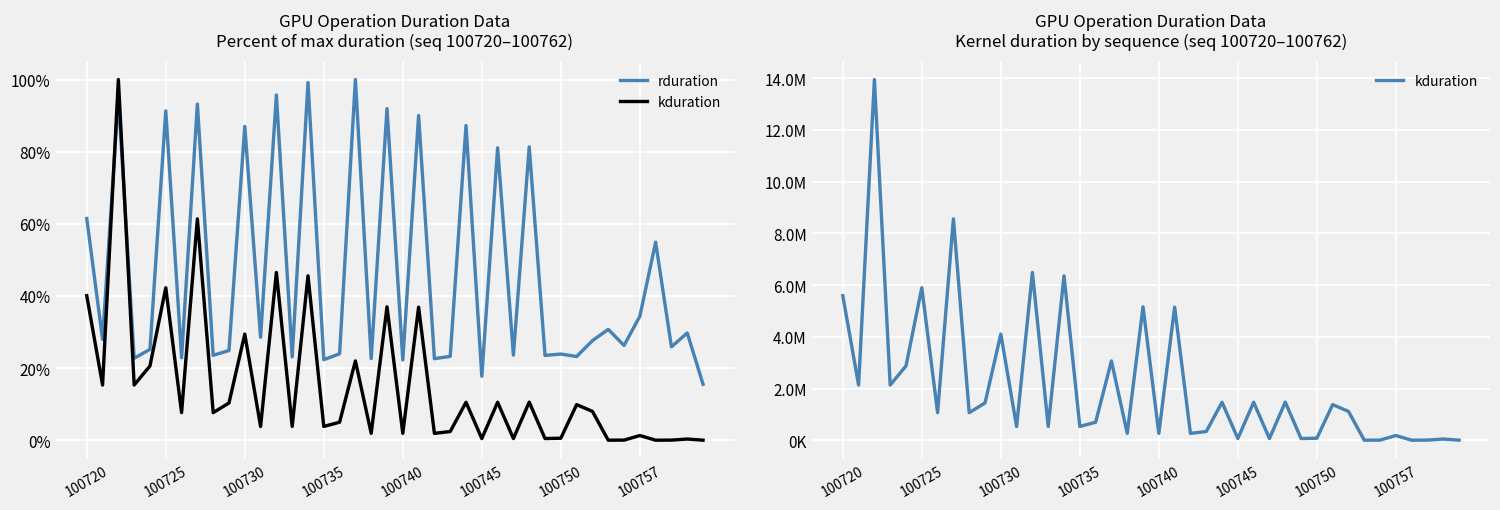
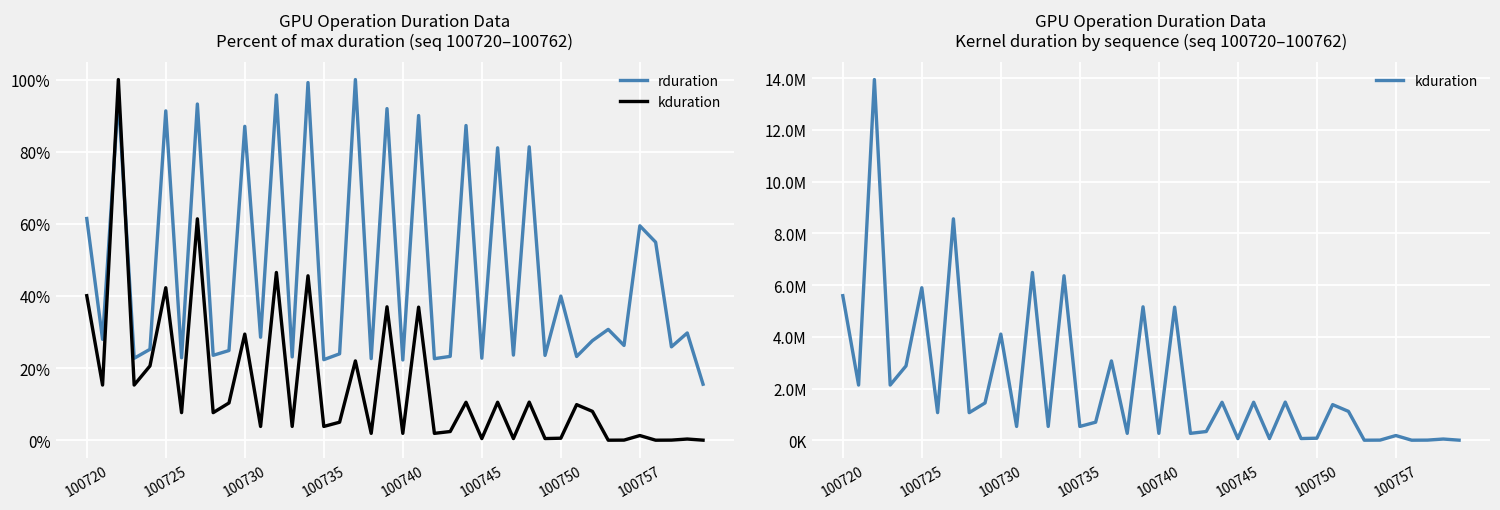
  {
    "GPU Operation Duration Data Percent of max duration (seq 100720–100762)": {
      "rduration": {
        "100720": "61%",
        "100725": "91%",
        "100730": "87%",
        "100735": "22%",
        "100740": "22%",
-       "100745": "18%",
-       "100750": "24%",
-       "100757": "34%"
+       "100745": "23%",
+       "100750": "40%",
+       "100757": "59%"
      }
    },
    "GPU Operation Duration Data Kernel duration by sequence (seq 100720–100762)": {
      "100720": "5600000",
      "100725": "5900000",
      "100730": "4100000",
      "100735": "500000",
      "100740": "300000",
      "100745": "100000",
      "100750": "100000",
      "100757": "200000"
    }
  }
